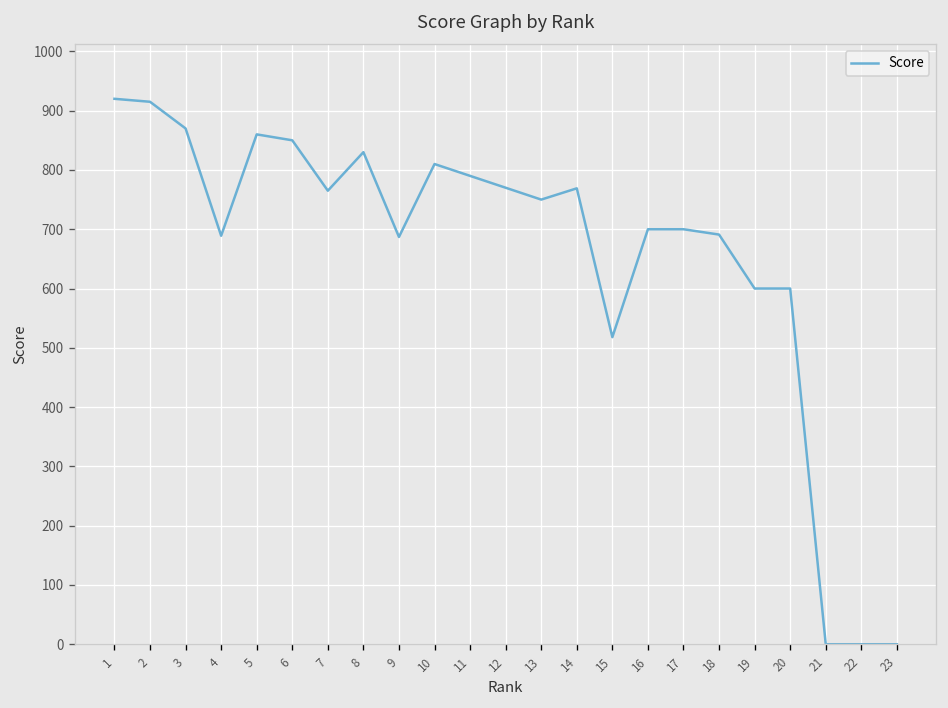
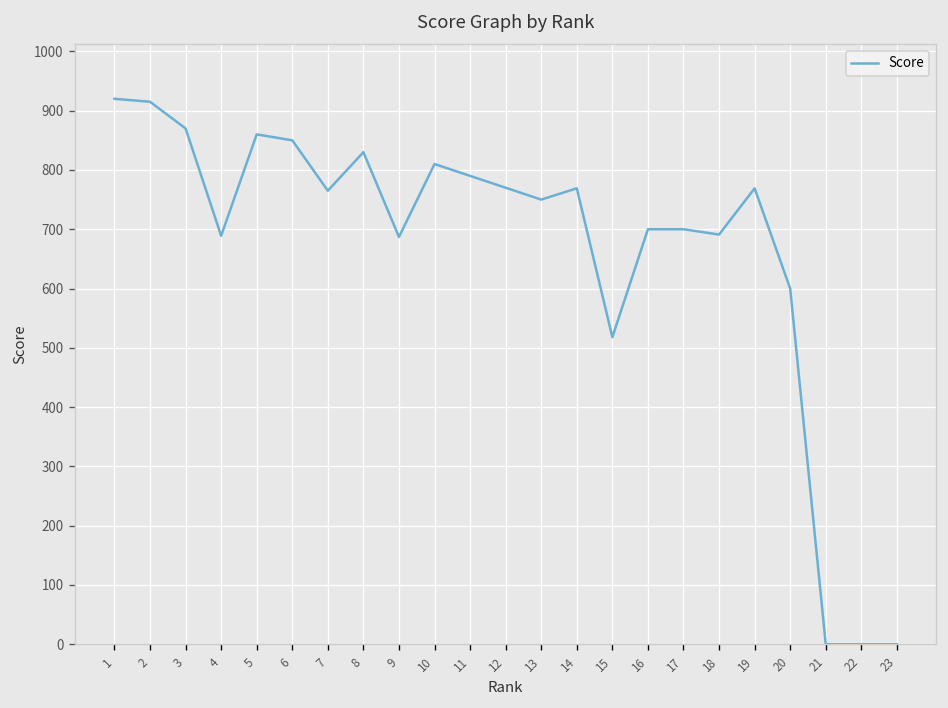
  {
    "1": 920,
    "2": 920,
    "3": 870,
    "4": 690,
    "5": 860,
    "6": 850,
    "7": 770,
    "8": 830,
    "9": 690,
    "10": 810,
    "11": 790,
    "12": 770,
    "13": 750,
    "14": 770,
    "15": 520,
    "16": 700,
    "17": 700,
    "18": 690,
-   "19": 600,
+   "19": 770,
    "20": 600,
    "21": 0,
    "22": 0,
    "23": 0
  }
